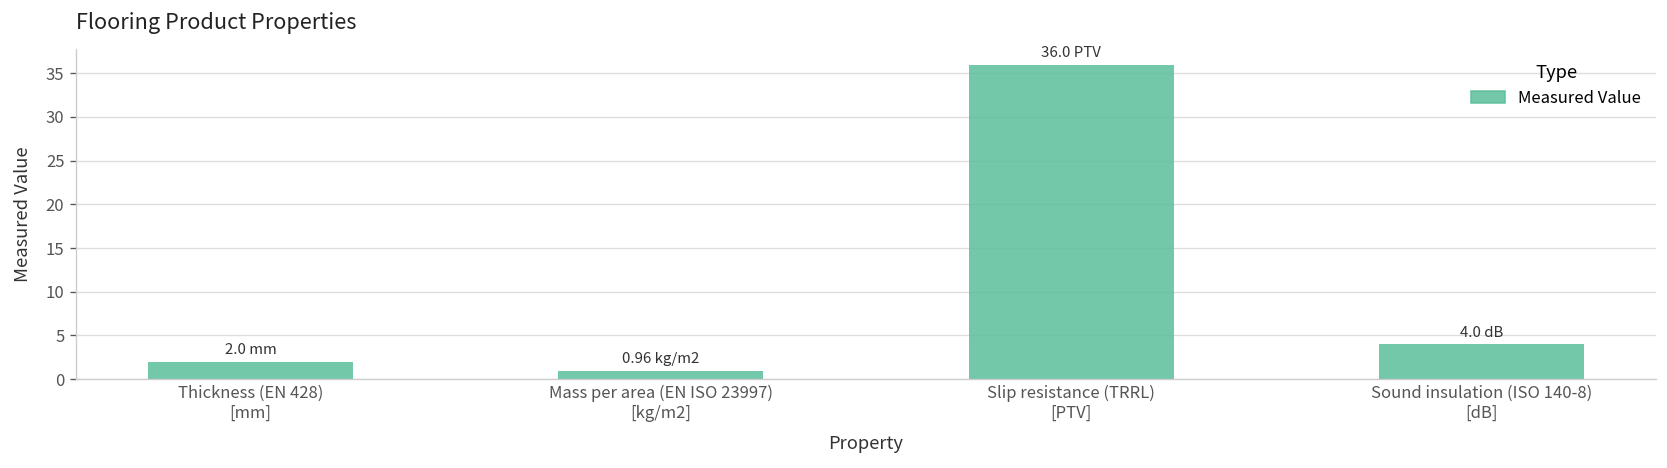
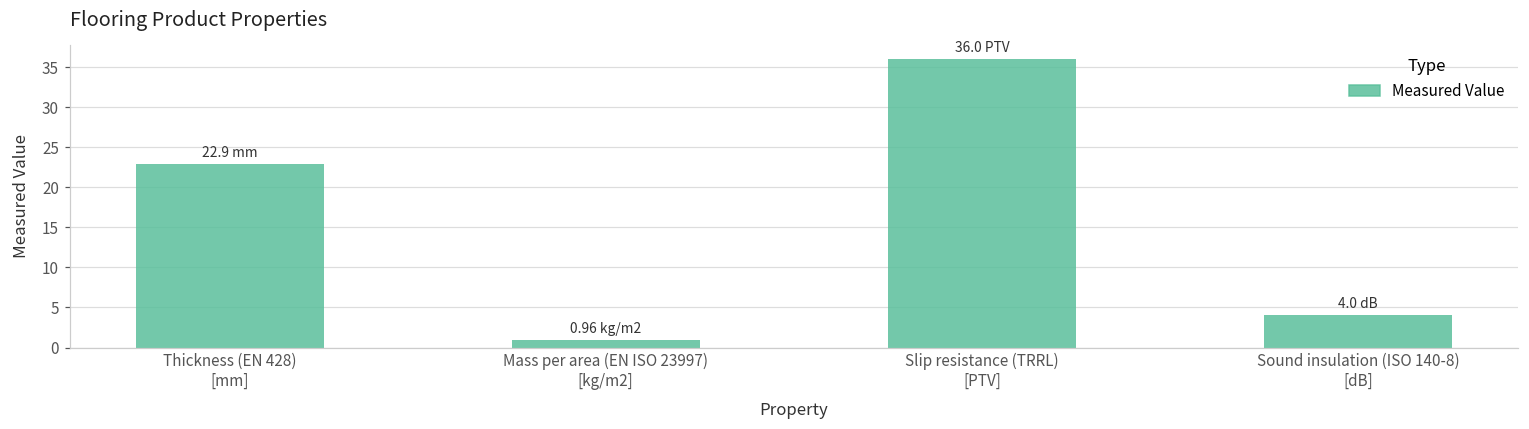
  {
-   "Thickness (EN 428) [mm]": 2.0,
+   "Thickness (EN 428) [mm]": 22.9,
    "Mass per area (EN ISO 23997) [kg/m2]": 0.96,
    "Slip resistance (TRRL) [PTV]": 36.0,
    "Sound insulation (ISO 140-8) [dB]": 4.0
  }
